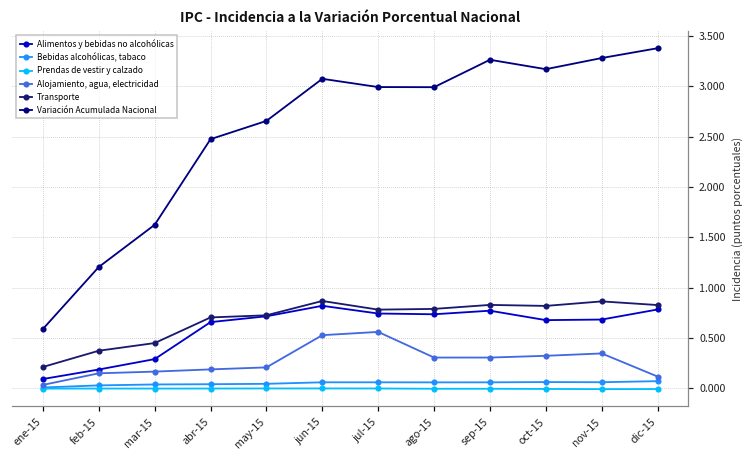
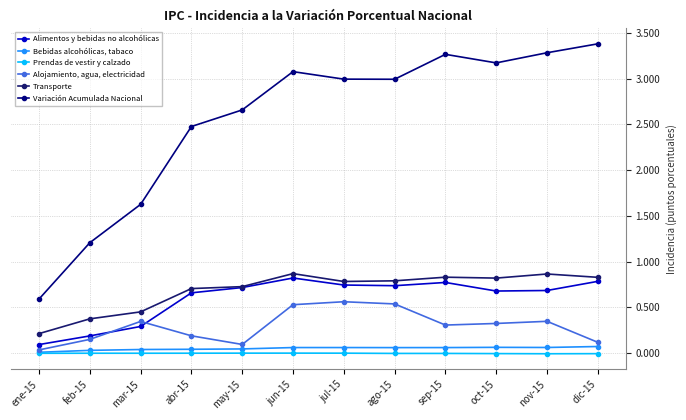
  {
    "Alimentos y bebidas no alcohólicas": {
      "ene-15": 0.1,
      "feb-15": 0.2,
      "mar-15": 0.3,
      "abr-15": 0.7,
      "jun-15": 0.8,
      "jul-15": 0.7,
      "ago-15": 0.7,
      "sep-15": 0.8,
      "oct-15": 0.7,
      "nov-15": 0.7,
      "dic-15": 0.8
    },
    "Alojamiento, agua, electricidad": {
      "feb-15": 0.2,
-     "mar-15": 0.2,
+     "mar-15": 0.3,
      "abr-15": 0.2,
-     "may-15": 0.2,
+     "may-15": 0.1,
      "jun-15": 0.5,
      "jul-15": 0.6,
-     "ago-15": 0.3,
+     "ago-15": 0.5,
      "sep-15": 0.3,
      "oct-15": 0.3,
      "nov-15": 0.3,
      "dic-15": 0.1
    }
  }
